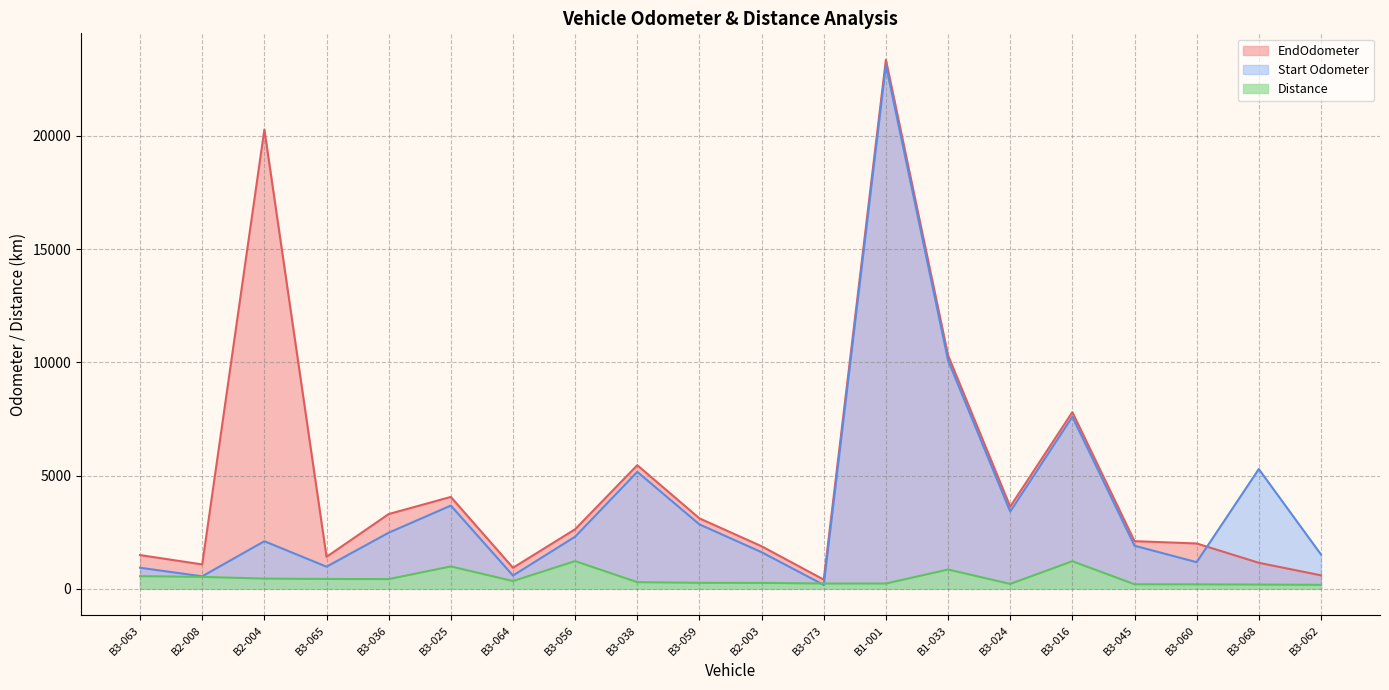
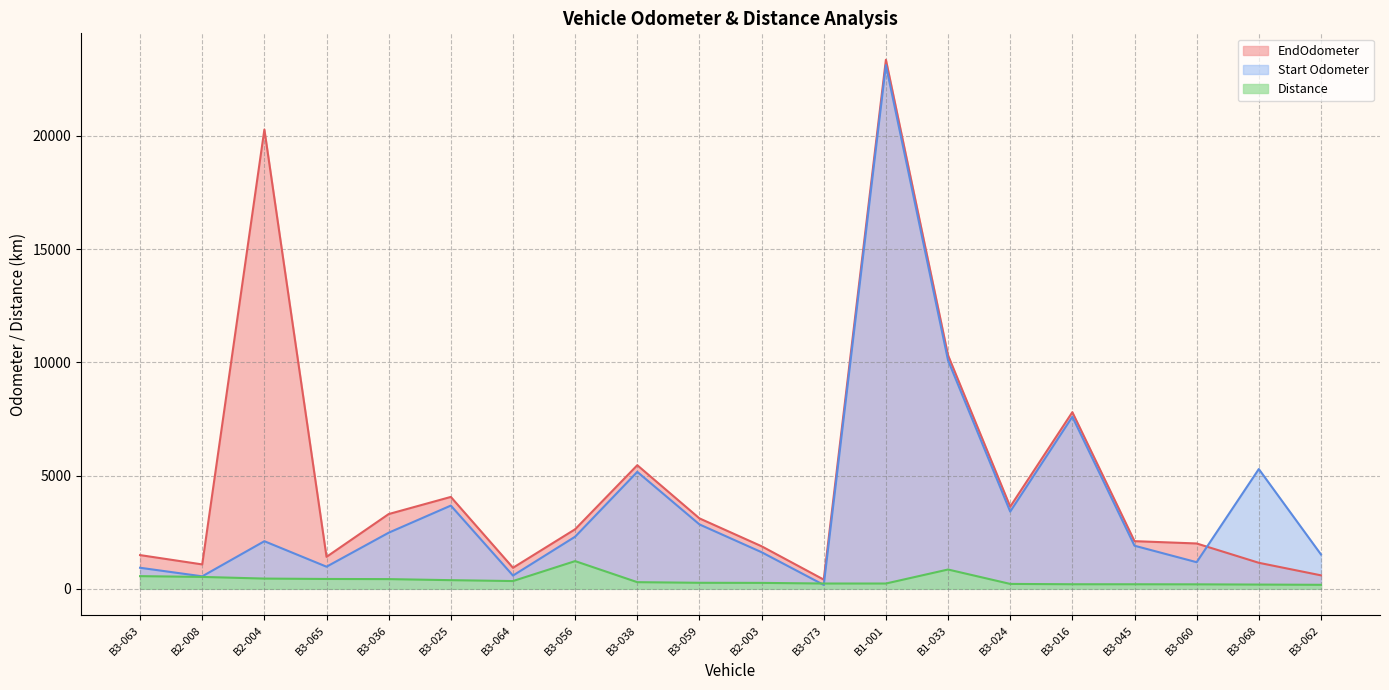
  {
    "EndOdometer": {
      "B3-063": 1500,
      "B2-008": 1100,
      "B2-004": 20300,
      "B3-065": 1400,
      "B3-036": 3300,
      "B3-025": 4100,
      "B3-064": 900,
      "B3-056": 2600,
      "B3-038": 5500,
      "B3-059": 3100,
      "B2-003": 1900,
      "B3-073": 400,
      "B1-001": 23400,
      "B1-033": 10300,
      "B3-024": 3600,
      "B3-016": 7800,
      "B3-045": 2100,
      "B3-060": 2000,
      "B3-068": 1100,
      "B3-062": 600
    },
    "Start Odometer": {
      "B3-063": 900,
      "B2-004": 2100,
      "B3-065": 1000,
      "B3-036": 2500,
      "B3-025": 3700,
      "B3-064": 600,
      "B3-056": 2300,
      "B3-038": 5200,
      "B3-059": 2800,
      "B2-003": 1600,
      "B1-001": 23100,
      "B1-033": 10100,
      "B3-024": 3400,
      "B3-016": 7600,
      "B3-045": 1900,
      "B3-060": 1200,
      "B3-068": 5300,
      "B3-062": 1500
    },
    "Distance": {
      "B3-063": 600,
      "B2-004": 500,
      "B3-065": 400,
      "B3-036": 400,
-     "B3-025": 1000,
+     "B3-025": 400,
      "B3-064": 300,
      "B3-056": 1200,
      "B3-038": 300,
      "B3-059": 300,
      "B2-003": 300,
      "B1-001": 200,
      "B1-033": 900,
      "B3-024": 200,
-     "B3-016": 1200,
+     "B3-016": 200,
      "B3-045": 200,
      "B3-060": 200,
      "B3-068": 200,
      "B3-062": 200
    }
  }
